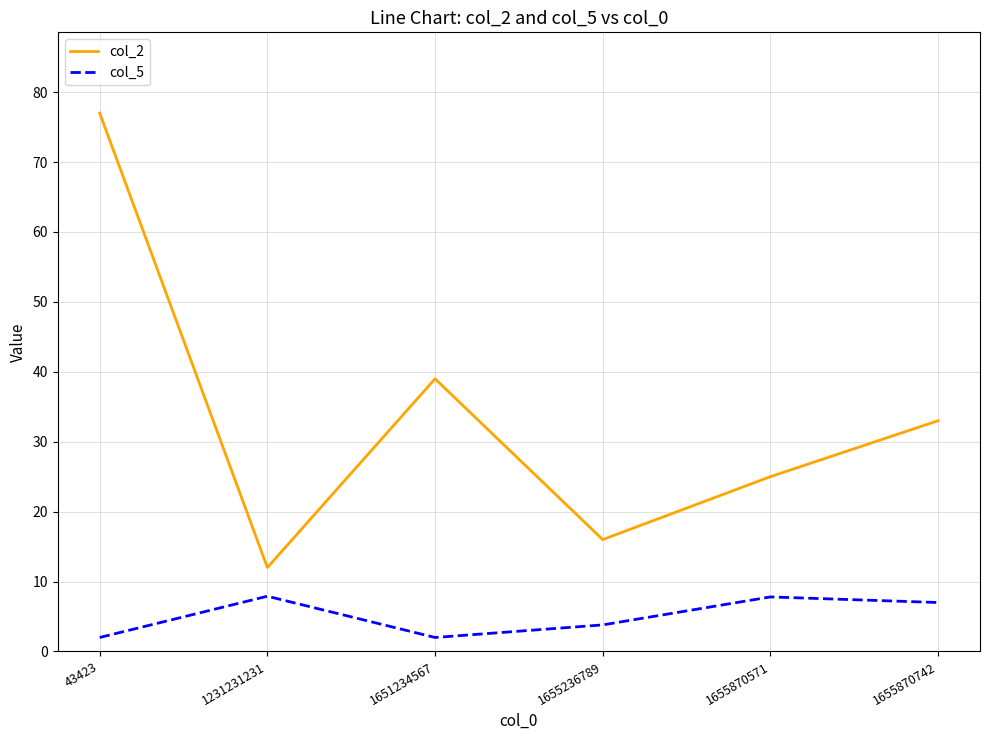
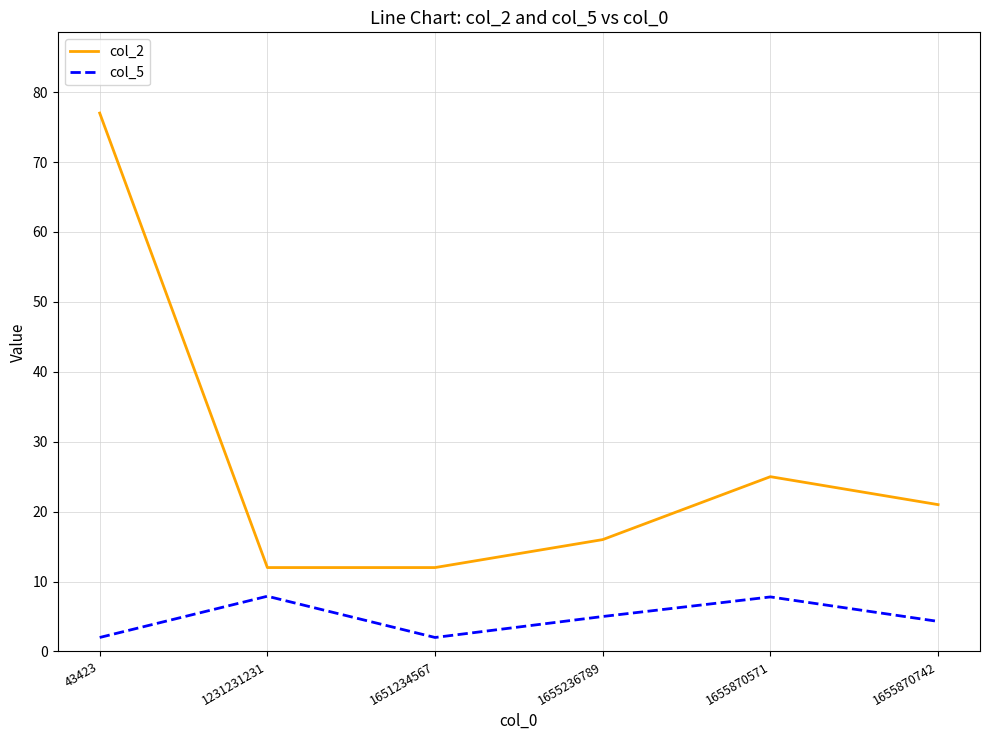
  {
    "col_2": {
      "43423": 77,
      "1231231231": 12,
-     "1651234567": 39,
+     "1651234567": 12,
      "1655236789": 16,
      "1655870571": 25,
-     "1655870742": 33
+     "1655870742": 21
    },
    "col_5": {
      "43423": 2,
      "1231231231": 8,
      "1651234567": 2,
-     "1655236789": 4,
+     "1655236789": 5,
      "1655870571": 8,
-     "1655870742": 7
+     "1655870742": 4
    }
  }
